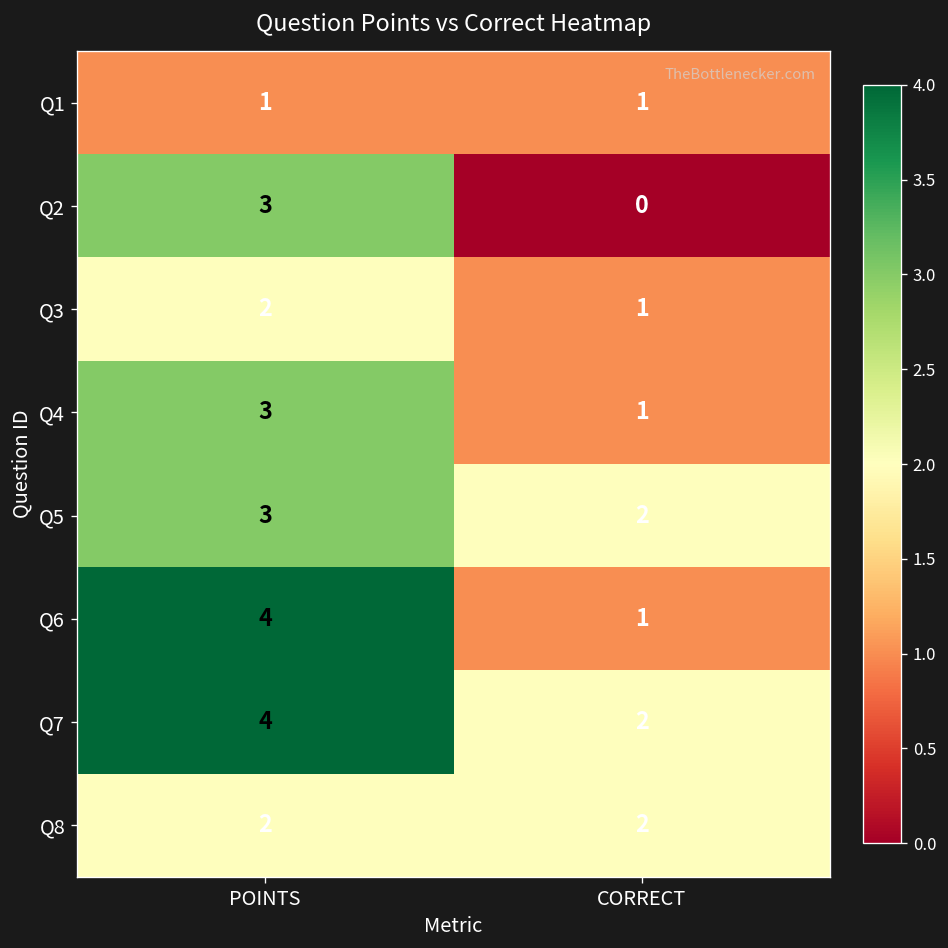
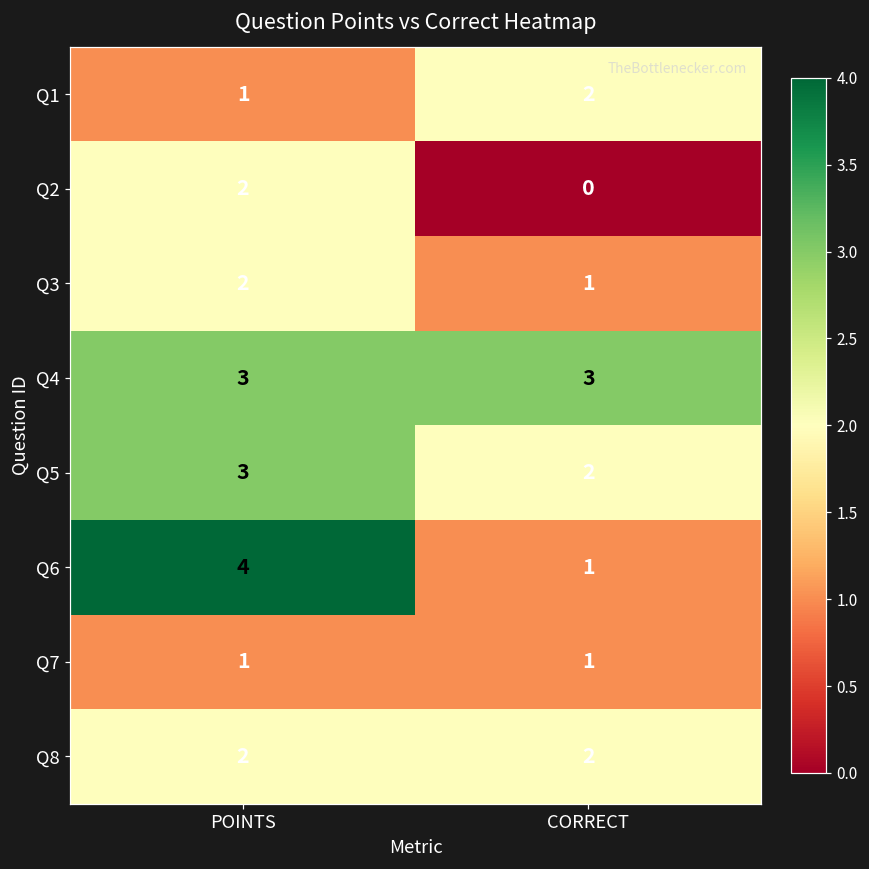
  {
    "Q1": {
      "POINTS": 1,
-     "CORRECT": 1
+     "CORRECT": 2
    },
    "Q2": {
-     "POINTS": 3,
+     "POINTS": 2,
      "CORRECT": 0
    },
    "Q3": {
      "POINTS": 2,
      "CORRECT": 1
    },
    "Q4": {
      "POINTS": 3,
-     "CORRECT": 1
+     "CORRECT": 3
    },
    "Q5": {
      "POINTS": 3,
      "CORRECT": 2
    },
    "Q6": {
      "POINTS": 4,
      "CORRECT": 1
    },
    "Q7": {
-     "POINTS": 4,
-     "CORRECT": 2
+     "POINTS": 1,
+     "CORRECT": 1
    },
    "Q8": {
      "POINTS": 2,
      "CORRECT": 2
    }
  }
